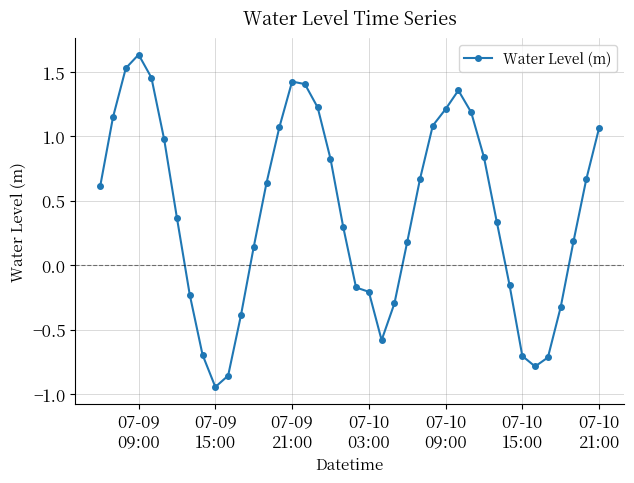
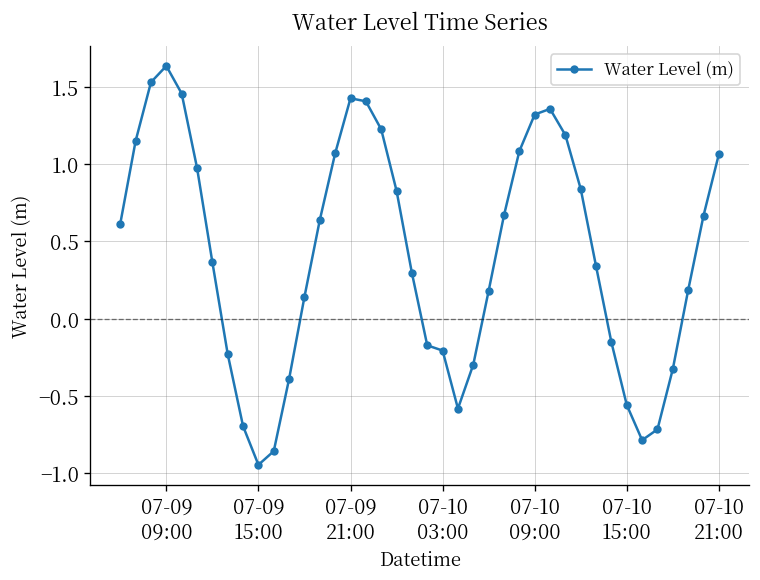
  {
    "07-09 09:00": 1.63,
    "07-09 15:00": -0.95,
    "07-09 21:00": 1.42,
    "07-10 03:00": -0.21,
-   "07-10 09:00": 1.21,
-   "07-10 15:00": -0.70,
+   "07-10 09:00": 1.32,
+   "07-10 15:00": -0.56,
    "07-10 21:00": 1.06
  }
